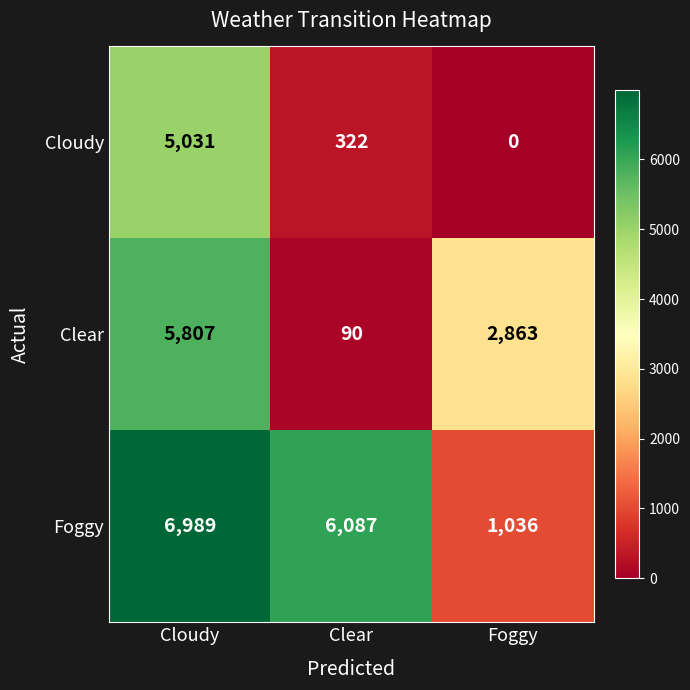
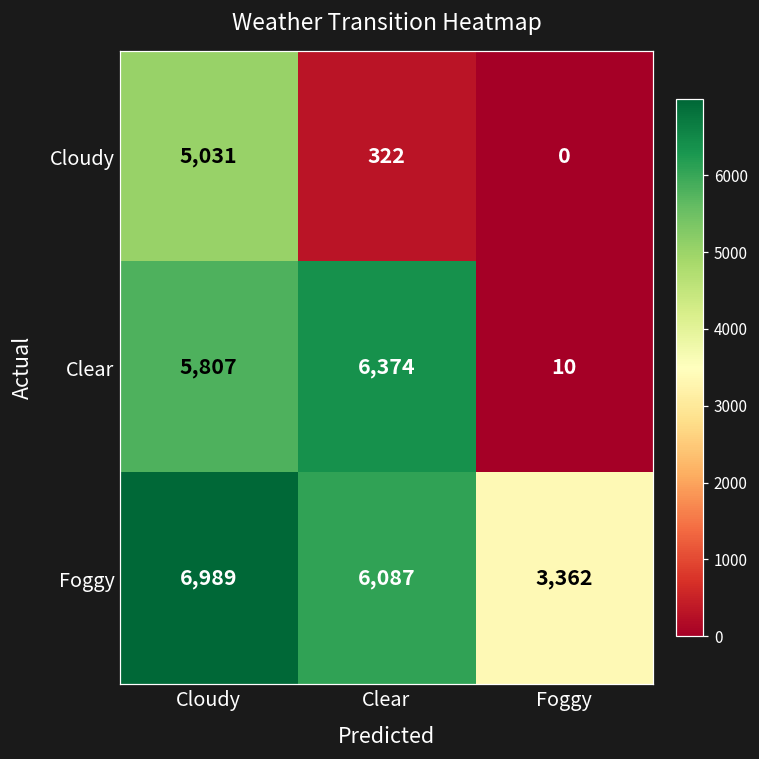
  {
    "Cloudy": {
      "Cloudy": "5,031",
      "Clear": "322",
      "Foggy": "0"
    },
    "Clear": {
      "Cloudy": "5,807",
-     "Clear": "90",
-     "Foggy": "2,863"
+     "Clear": "6,374",
+     "Foggy": "10"
    },
    "Foggy": {
      "Cloudy": "6,989",
      "Clear": "6,087",
-     "Foggy": "1,036"
+     "Foggy": "3,362"
    }
  }
